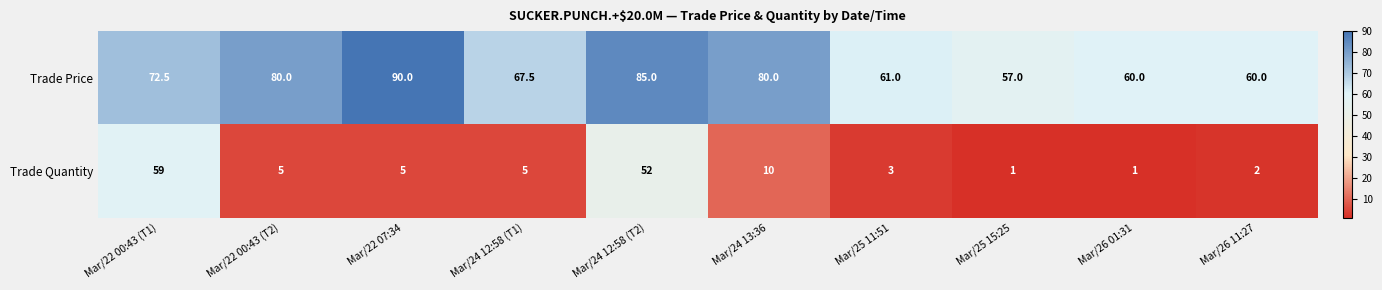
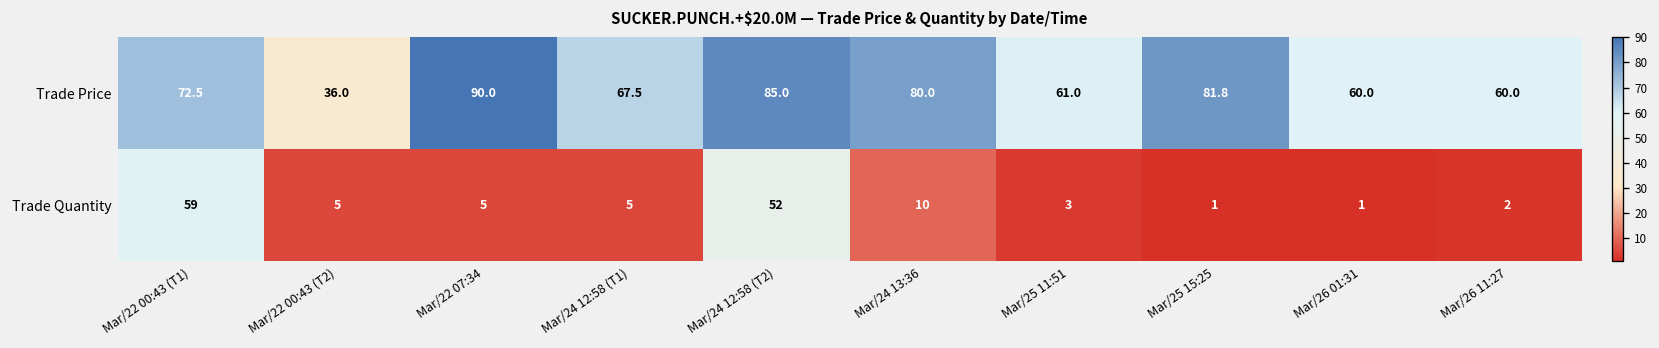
  {
    "Trade Price": {
      "Mar/22 00:43 (T1)": 72.5,
-     "Mar/22 00:43 (T2)": 80.0,
+     "Mar/22 00:43 (T2)": 36.0,
      "Mar/22 07:34": 90.0,
      "Mar/24 12:58 (T1)": 67.5,
      "Mar/24 12:58 (T2)": 85.0,
      "Mar/24 13:36": 80.0,
      "Mar/25 11:51": 61.0,
-     "Mar/25 15:25": 57.0,
+     "Mar/25 15:25": 81.8,
      "Mar/26 01:31": 60.0,
      "Mar/26 11:27": 60.0
    },
    "Trade Quantity": {
      "Mar/22 00:43 (T1)": 59,
      "Mar/22 00:43 (T2)": 5,
      "Mar/22 07:34": 5,
      "Mar/24 12:58 (T1)": 5,
      "Mar/24 12:58 (T2)": 52,
      "Mar/24 13:36": 10,
      "Mar/25 11:51": 3,
      "Mar/25 15:25": 1,
      "Mar/26 01:31": 1,
      "Mar/26 11:27": 2
    }
  }
